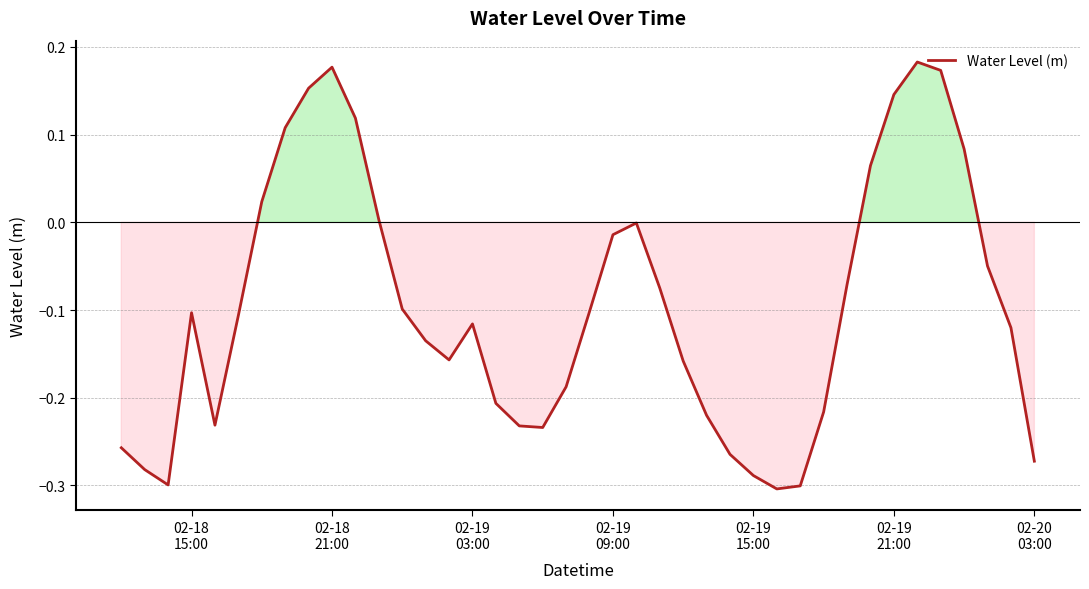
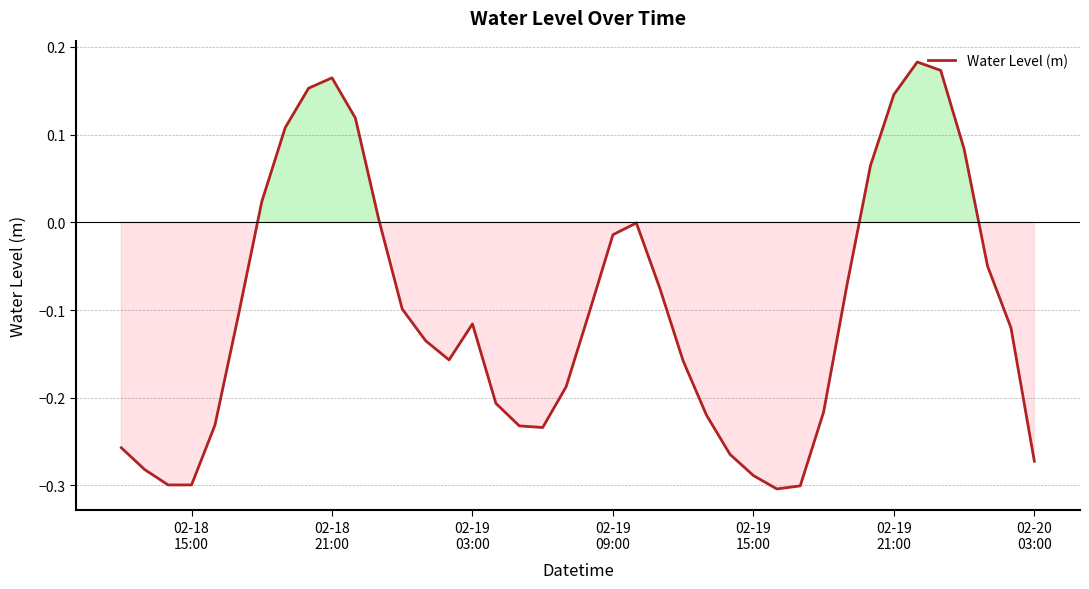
  {
-   "02-18 15:00": -0.10,
-   "02-18 21:00": 0.18,
+   "02-18 15:00": -0.30,
+   "02-18 21:00": 0.16,
    "02-19 03:00": -0.12,
    "02-19 09:00": -0.01,
    "02-19 15:00": -0.29,
    "02-19 21:00": 0.15,
    "02-20 03:00": -0.27
  }
